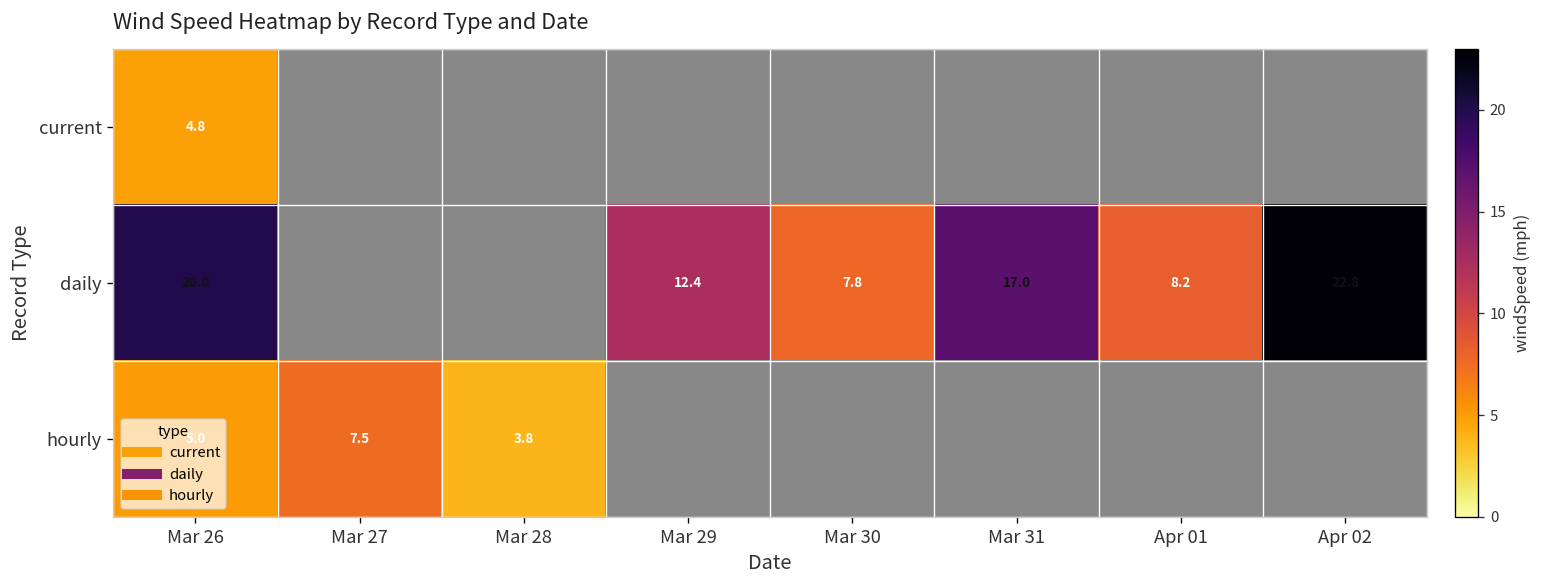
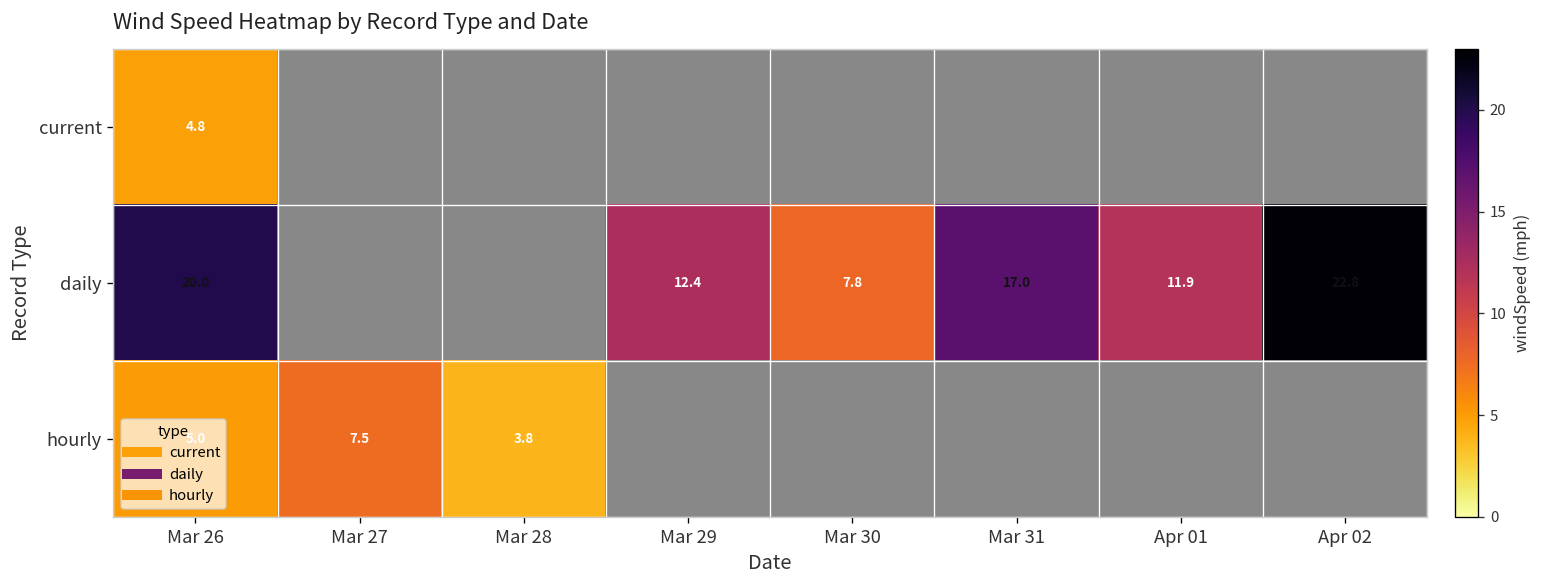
  {
    "current": {
      "Mar 26": 4.8
    },
    "daily": {
      "Mar 26": 20.0,
      "Mar 29": 12.4,
      "Mar 30": 7.8,
      "Mar 31": 17.0,
-     "Apr 01": 8.2
+     "Apr 01": 11.9
    },
    "hourly": {
      "Mar 27": 7.5,
      "Mar 28": 3.8
    }
  }
